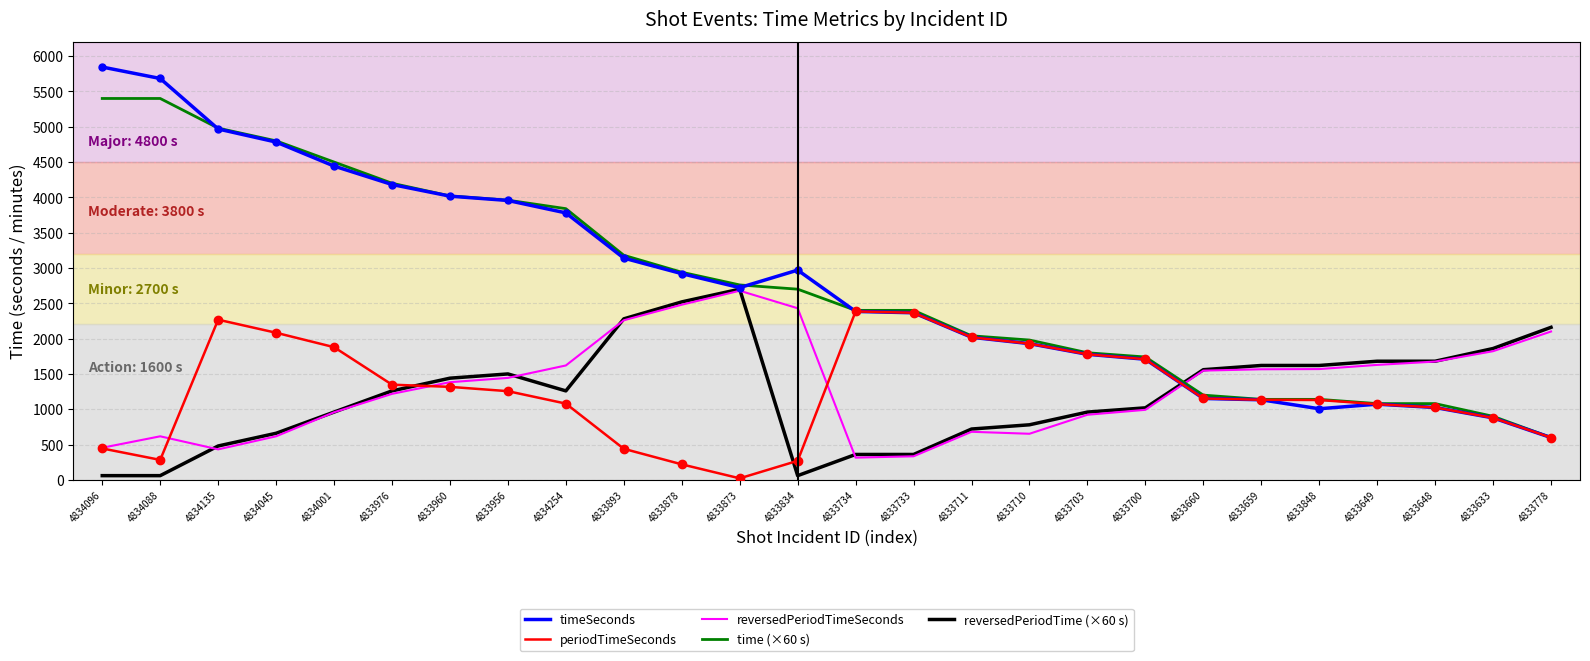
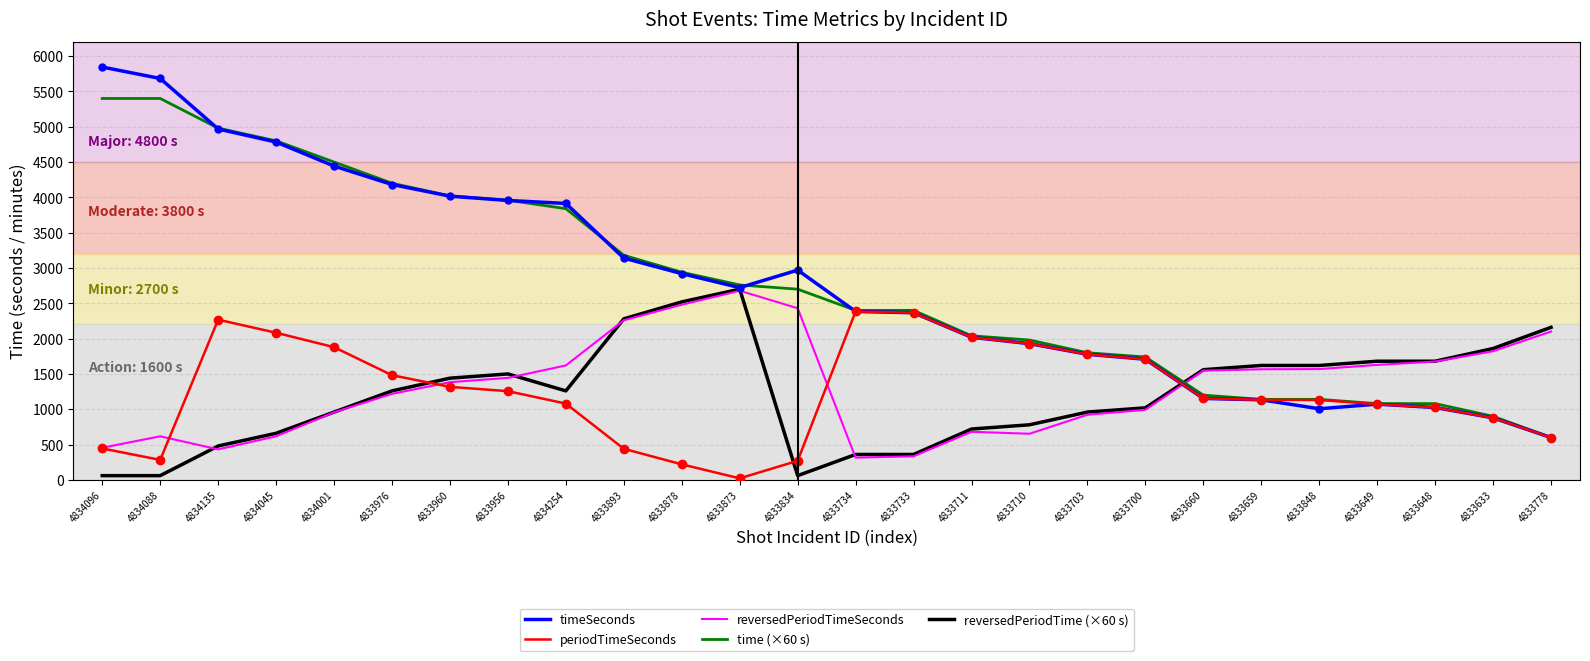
  {
    "timeSeconds": {
      "4834096": 5800,
      "4834088": 5700,
      "4834001": 4400,
-     "4834254": 3800,
+     "4834254": 3900,
      "4833893": 3100,
      "4833834": 3000,
      "4833848": 1000
    },
    "periodTimeSeconds": {
      "4834088": 300,
      "4834135": 2300,
      "4834045": 2100,
      "4834001": 1900,
-     "4833976": 1300,
+     "4833976": 1500,
      "4833960": 1300,
      "4833956": 1300,
      "4834254": 1100,
      "4833893": 400,
      "4833878": 200,
      "4833873": 0,
      "4833834": 300
    },
    "reversedPeriodTimeSeconds": {
      "4834088": 600,
      "4834135": 400,
      "4834045": 600,
      "4833976": 1200,
      "4833960": 1400,
      "4833956": 1400,
      "4834254": 1600,
      "4833878": 2500,
      "4833834": 2400,
      "4833734": 300,
      "4833711": 700,
      "4833710": 700,
      "4833703": 900,
      "4833659": 1600,
      "4833848": 1600,
      "4833649": 1600,
      "4833633": 1800,
      "4833778": 2100
    },
    "time (×60 s)": {
      "4834096": 5400,
      "4834088": 5400,
      "4834001": 4500,
      "4834254": 3800,
      "4833893": 3200,
      "4833873": 2800,
      "4833834": 2700,
      "4833710": 2000,
      "4833660": 1200,
      "4833648": 1100
    },
    "reversedPeriodTime (×60 s)": {
      "4834096": 100,
      "4834088": 100,
      "4834135": 500,
      "4834045": 700,
      "4833976": 1300,
      "4833960": 1400,
      "4833956": 1500,
      "4834254": 1300,
      "4833878": 2500,
      "4833834": 100,
      "4833734": 400,
      "4833711": 700,
      "4833710": 800,
      "4833703": 1000,
      "4833659": 1600,
      "4833848": 1600,
      "4833649": 1700,
      "4833633": 1900,
      "4833778": 2200
    }
  }
